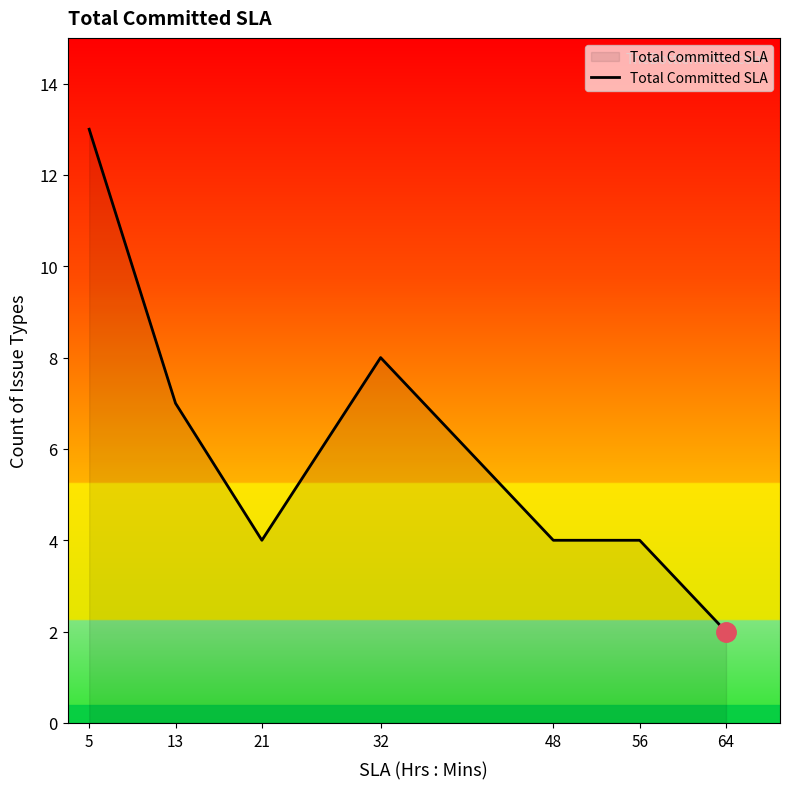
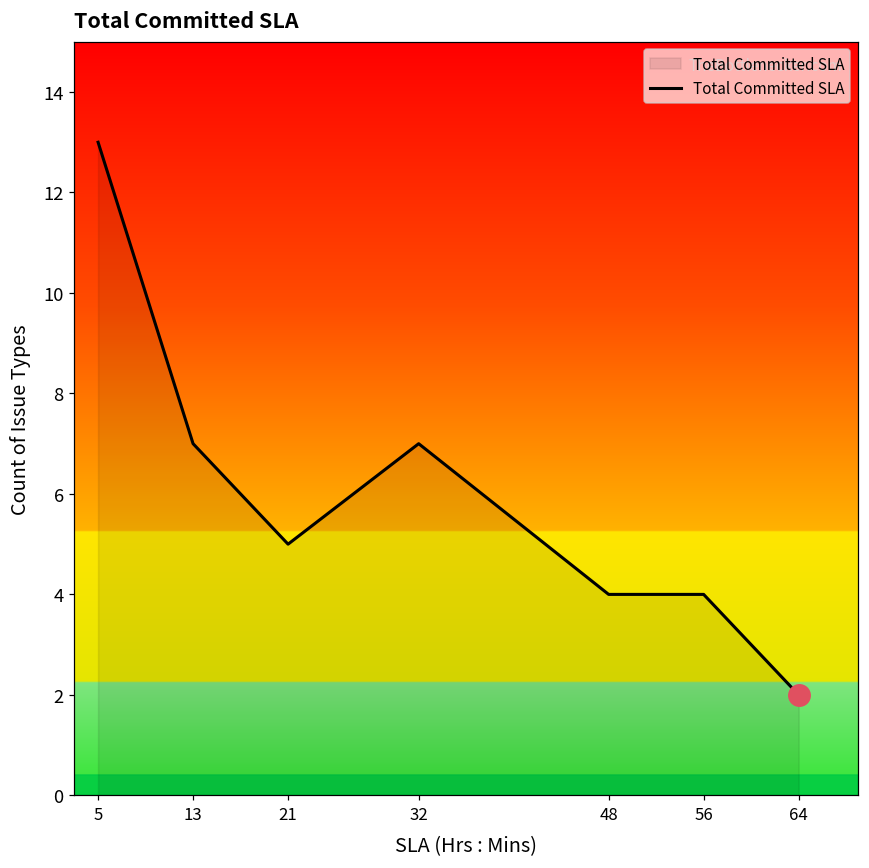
  {
    "Total Committed SLA": {
      "5": 13,
      "13": 7,
-     "21": 4,
-     "32": 8,
+     "21": 5,
+     "32": 7,
      "48": 4,
      "56": 4
    }
  }
